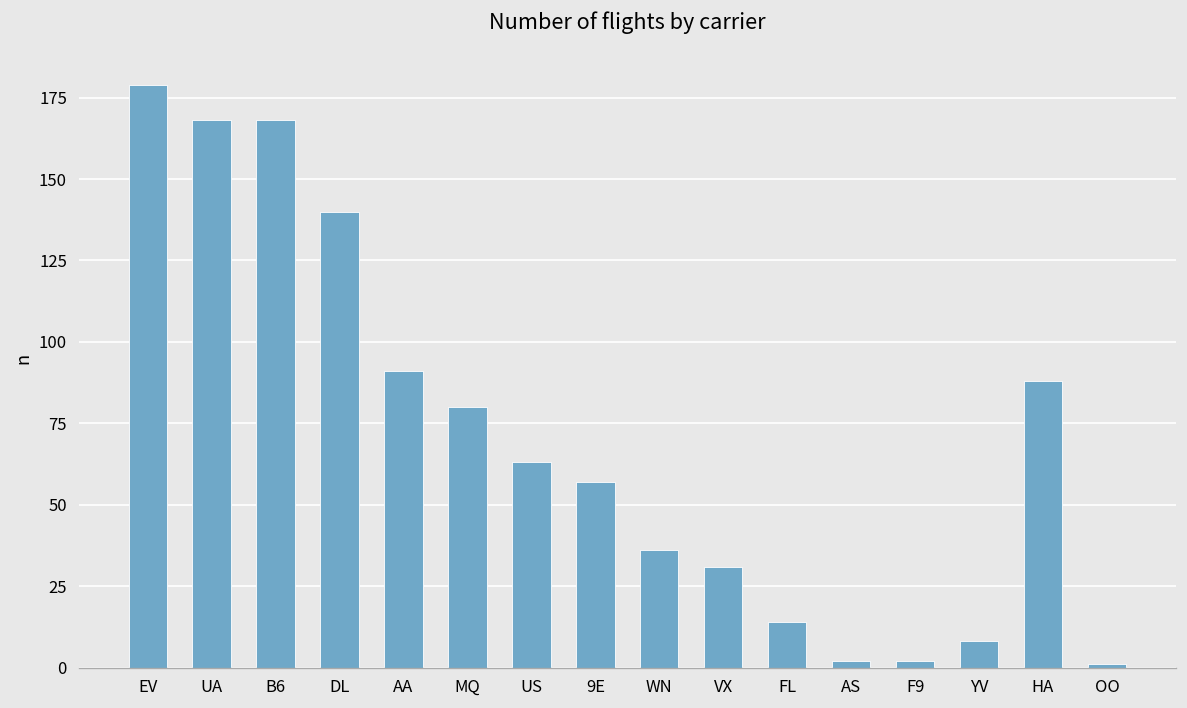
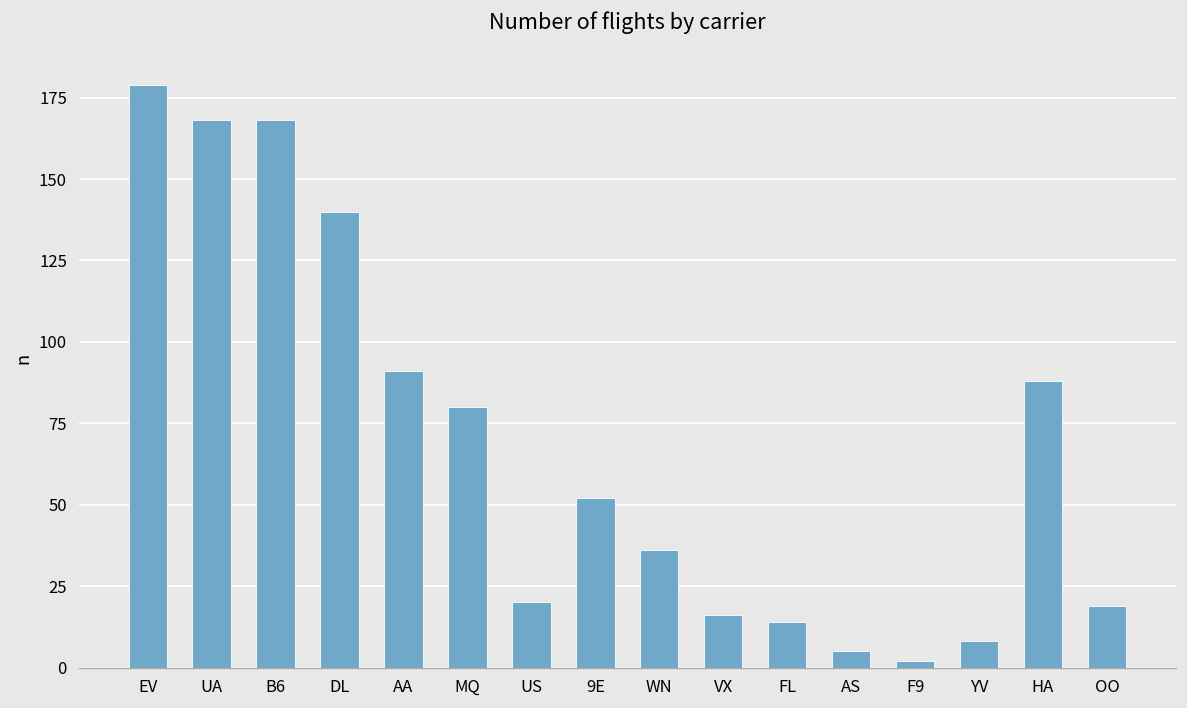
  {
    "EV": 179,
    "UA": 168,
    "B6": 168,
    "DL": 140,
    "AA": 91,
    "MQ": 80,
-   "US": 63,
-   "9E": 57,
+   "US": 20,
+   "9E": 52,
    "WN": 36,
-   "VX": 31,
+   "VX": 16,
    "FL": 14,
-   "AS": 2,
+   "AS": 5,
    "F9": 2,
    "YV": 8,
    "HA": 88,
-   "OO": 1
+   "OO": 19
  }
